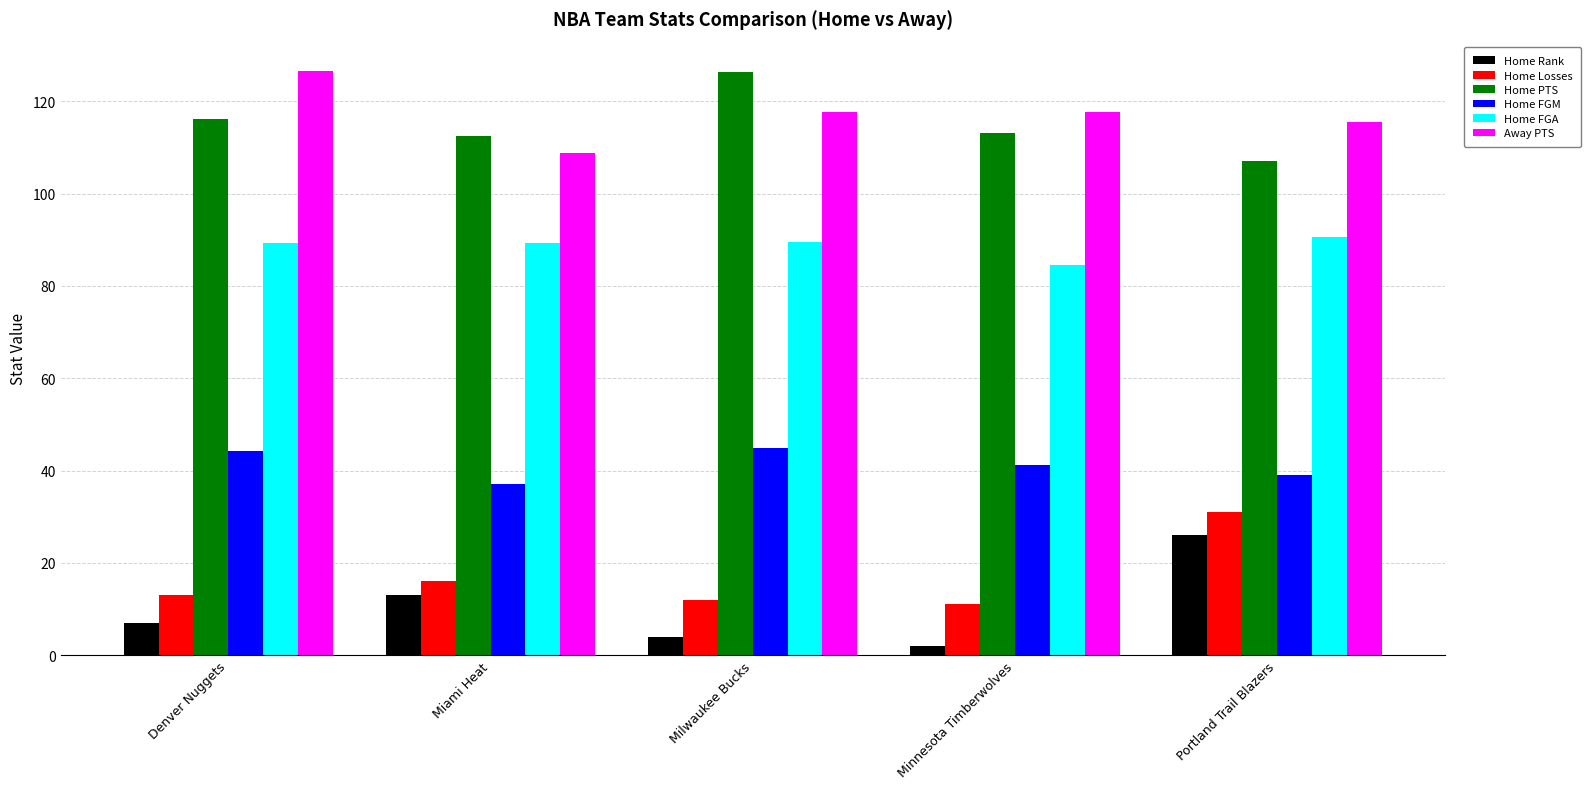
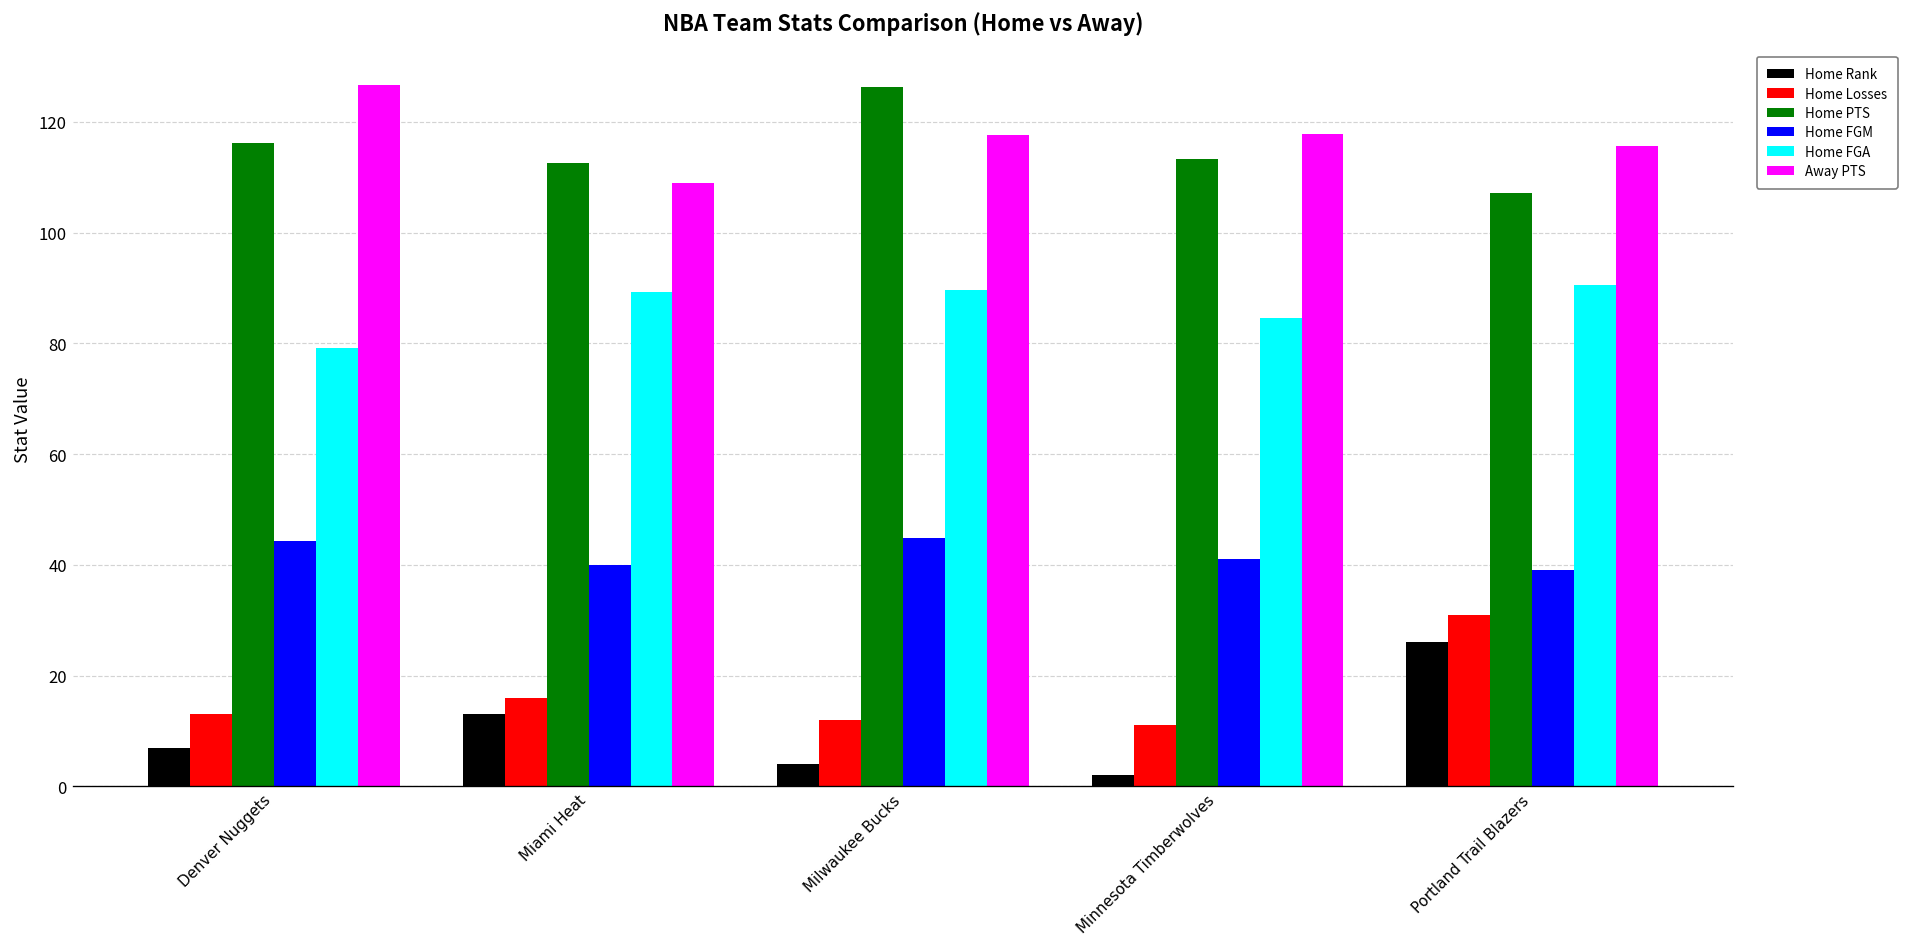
  {
    "Home Rank": {
      "Denver Nuggets": 7,
      "Miami Heat": 13,
      "Milwaukee Bucks": 4,
      "Minnesota Timberwolves": 2,
      "Portland Trail Blazers": 26
    },
    "Home Losses": {
      "Denver Nuggets": 13,
      "Miami Heat": 16,
      "Milwaukee Bucks": 12,
      "Minnesota Timberwolves": 11,
      "Portland Trail Blazers": 31
    },
    "Home PTS": {
      "Denver Nuggets": 116,
      "Miami Heat": 113,
      "Milwaukee Bucks": 126,
      "Minnesota Timberwolves": 113,
      "Portland Trail Blazers": 107
    },
    "Home FGM": {
      "Denver Nuggets": 44,
-     "Miami Heat": 37,
+     "Miami Heat": 40,
      "Milwaukee Bucks": 45,
      "Minnesota Timberwolves": 41,
      "Portland Trail Blazers": 39
    },
    "Home FGA": {
-     "Denver Nuggets": 89,
+     "Denver Nuggets": 79,
      "Miami Heat": 89,
      "Milwaukee Bucks": 90,
      "Minnesota Timberwolves": 85,
      "Portland Trail Blazers": 91
    },
    "Away PTS": {
      "Denver Nuggets": 127,
      "Miami Heat": 109,
      "Milwaukee Bucks": 118,
      "Minnesota Timberwolves": 118,
      "Portland Trail Blazers": 116
    }
  }
